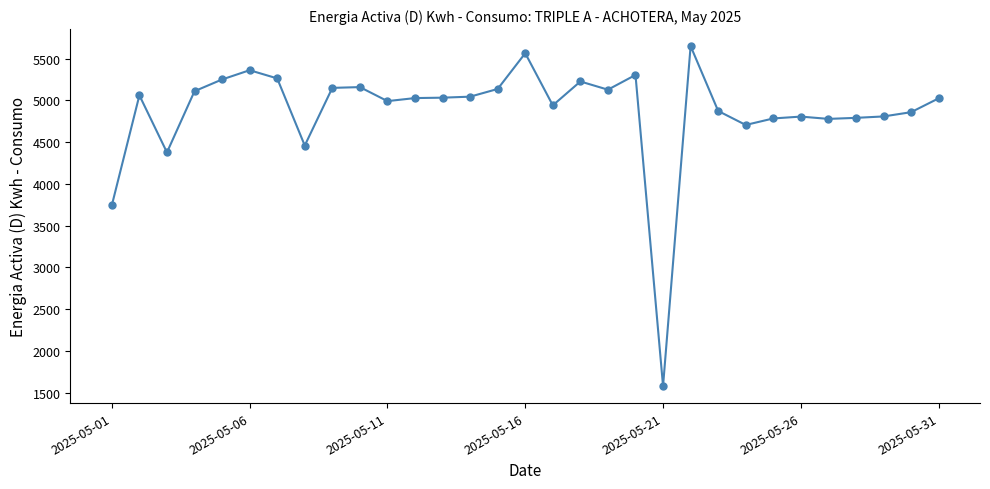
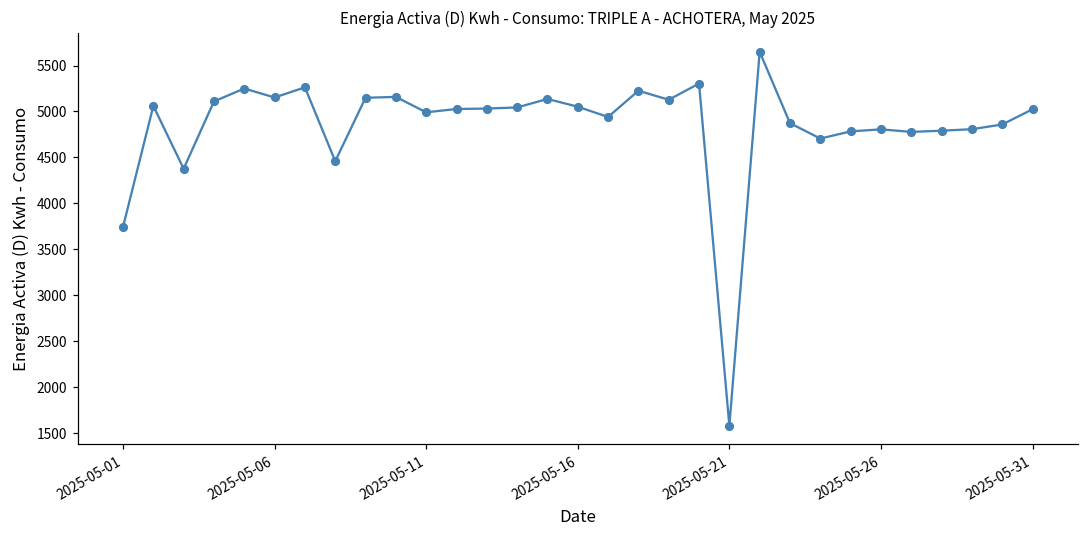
  {
    "2025-05-01": 3700,
-   "2025-05-06": 5400,
+   "2025-05-06": 5200,
    "2025-05-11": 5000,
-   "2025-05-16": 5600,
+   "2025-05-16": 5100,
    "2025-05-21": 1600,
    "2025-05-26": 4800,
    "2025-05-31": 5000
  }
